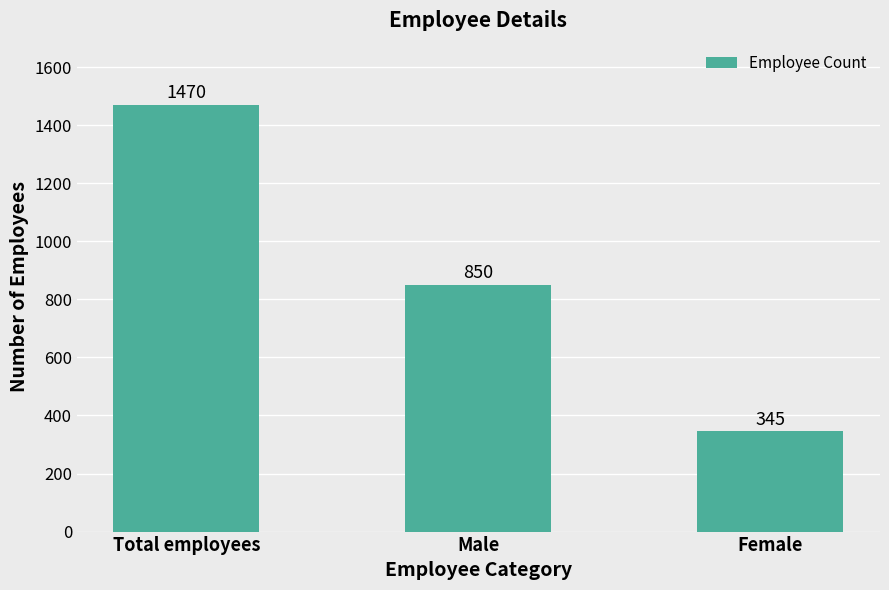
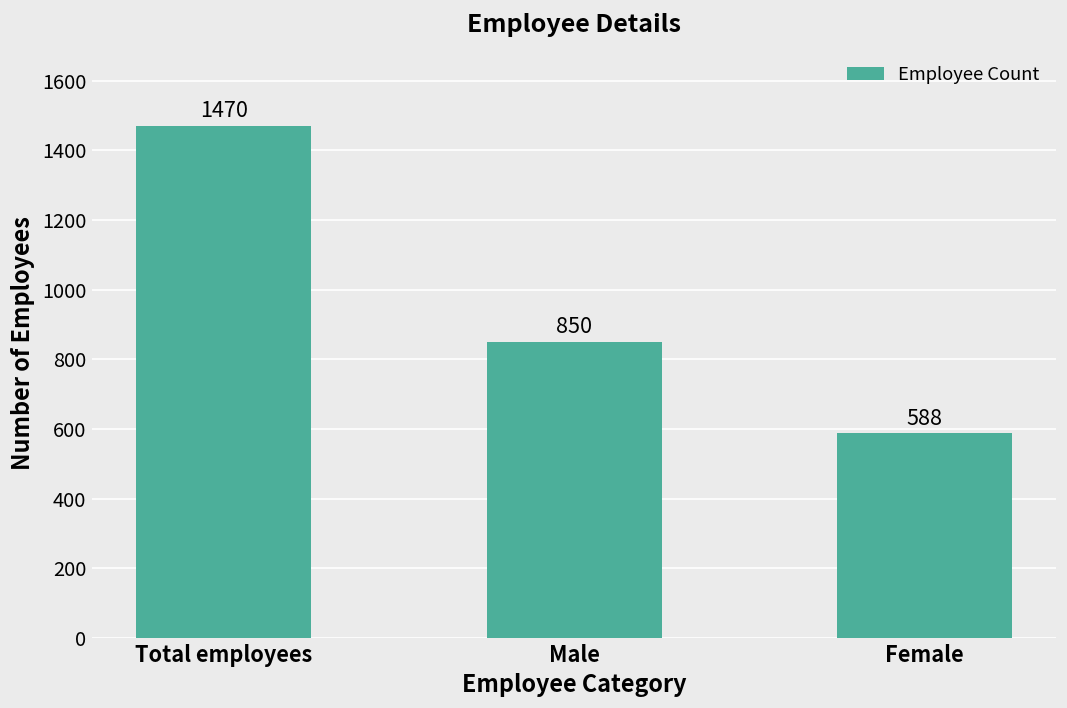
  {
    "Total employees": 1470,
    "Male": 850,
-   "Female": 345
+   "Female": 588
  }
